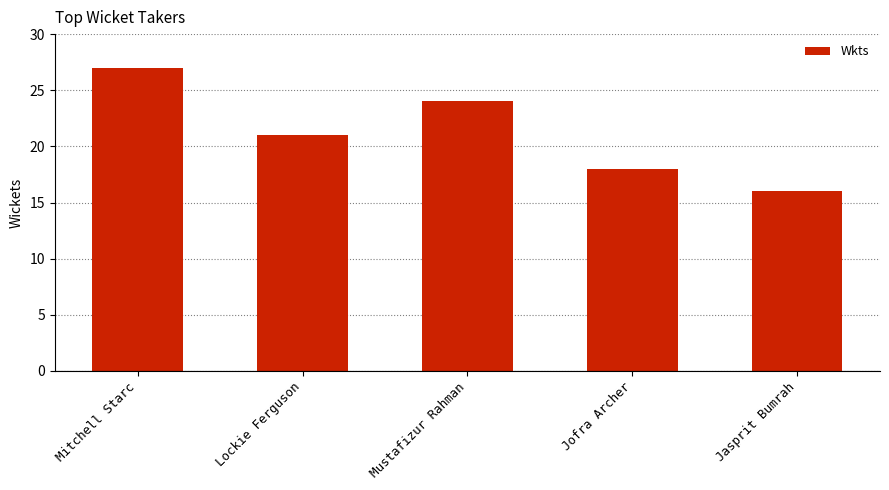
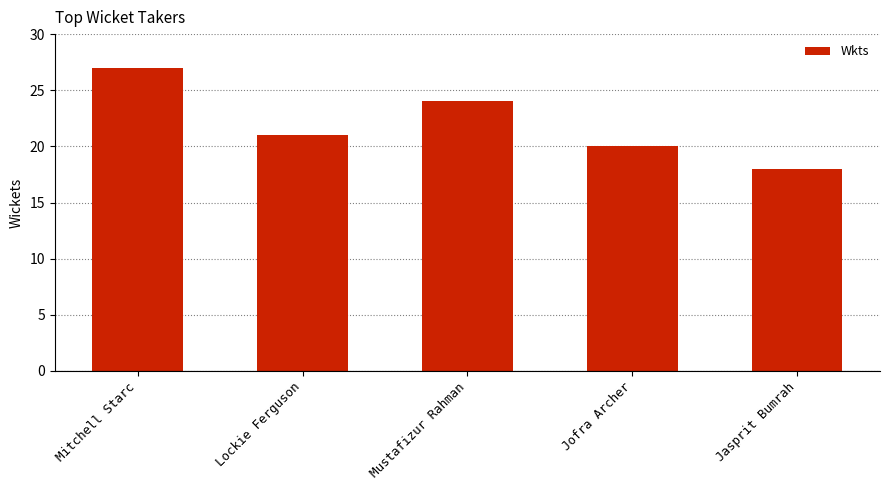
  {
    "Mitchell Starc": 27,
    "Lockie Ferguson": 21,
    "Mustafizur Rahman": 24,
-   "Jofra Archer": 18,
-   "Jasprit Bumrah": 16
+   "Jofra Archer": 20,
+   "Jasprit Bumrah": 18
  }
